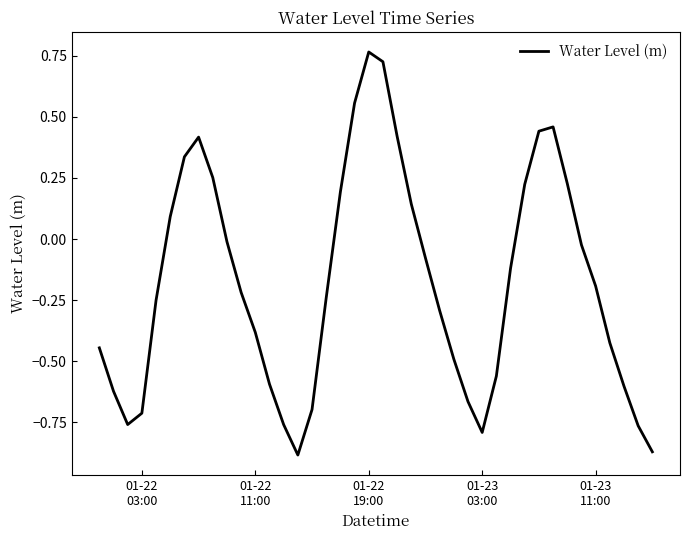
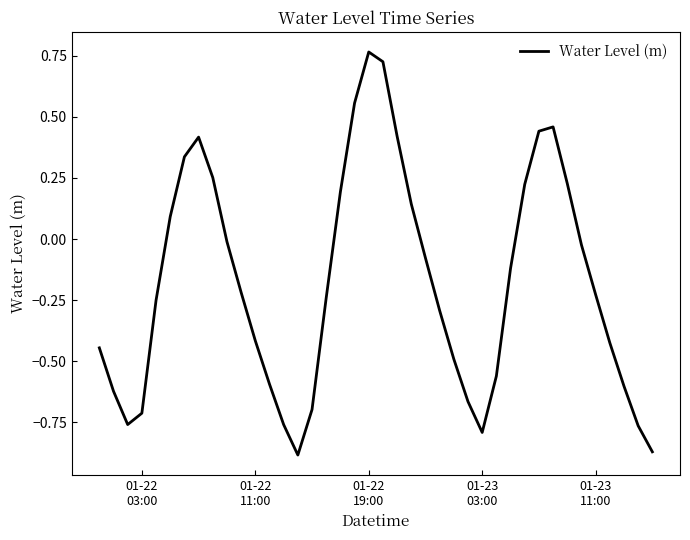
  {
    "01-22 03:00": -0.71,
-   "01-22 11:00": -0.38,
+   "01-22 11:00": -0.42,
    "01-22 19:00": 0.77,
    "01-23 03:00": -0.79,
-   "01-23 11:00": -0.19
+   "01-23 11:00": -0.23
  }
